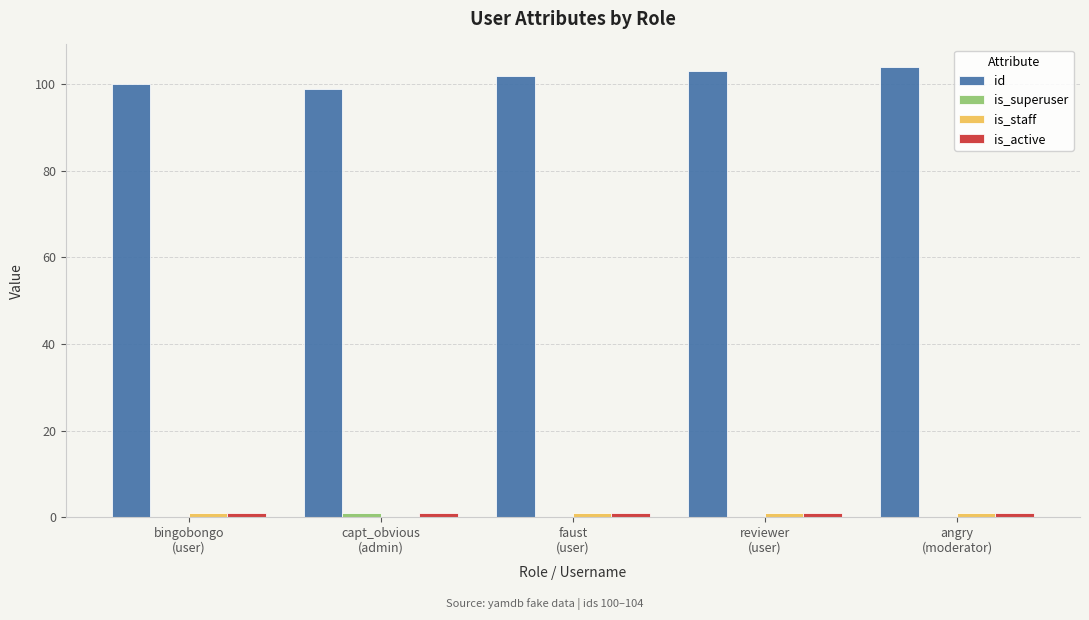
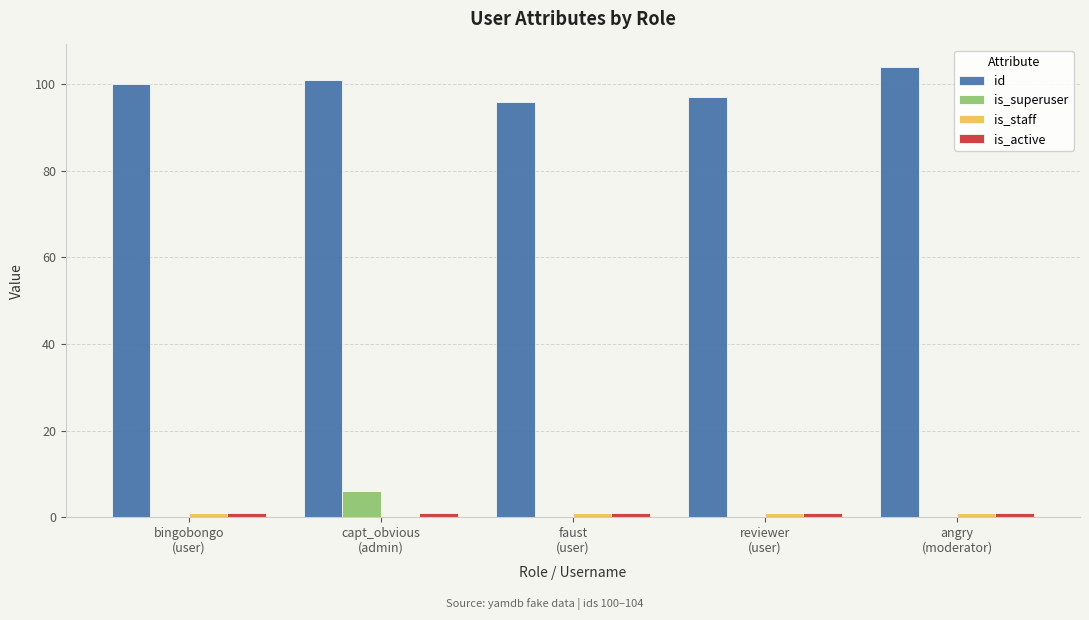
  {
    "id": {
      "bingobongo (user)": 100,
-     "capt_obvious (admin)": 99,
-     "faust (user)": 102,
-     "reviewer (user)": 103,
+     "capt_obvious (admin)": 101,
+     "faust (user)": 96,
+     "reviewer (user)": 97,
      "angry (moderator)": 104
    },
    "is_superuser": {
      "bingobongo (user)": 0,
-     "capt_obvious (admin)": 1,
+     "capt_obvious (admin)": 6,
      "faust (user)": 0,
      "reviewer (user)": 0,
      "angry (moderator)": 0
    },
    "is_staff": {
      "bingobongo (user)": 1,
      "capt_obvious (admin)": 0,
      "faust (user)": 1,
      "reviewer (user)": 1,
      "angry (moderator)": 1
    },
    "is_active": {
      "bingobongo (user)": 1,
      "capt_obvious (admin)": 1,
      "faust (user)": 1,
      "reviewer (user)": 1,
      "angry (moderator)": 1
    }
  }
